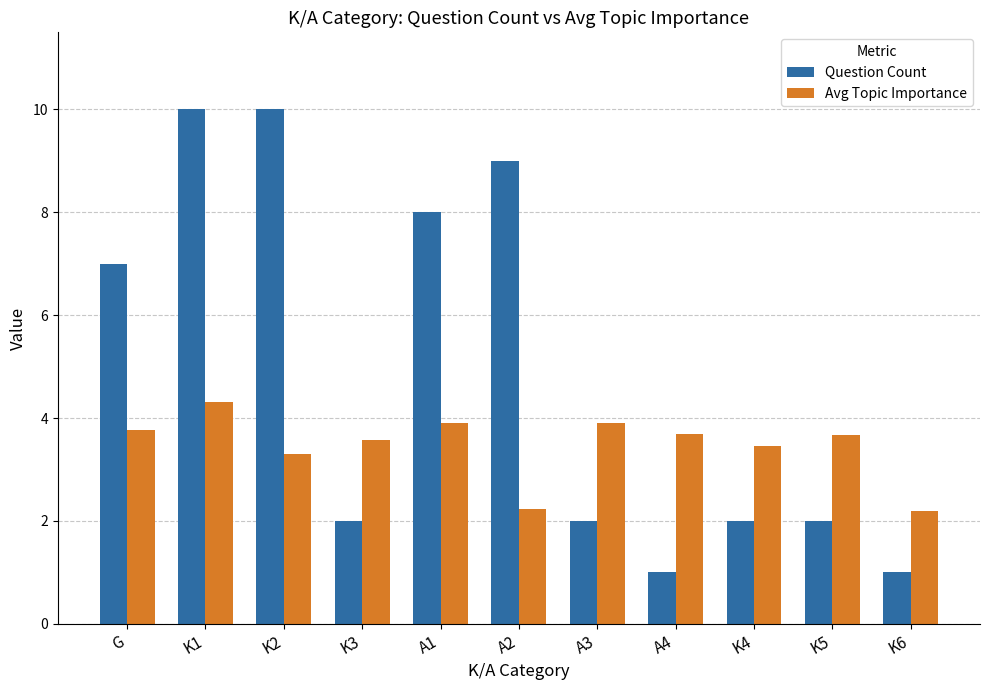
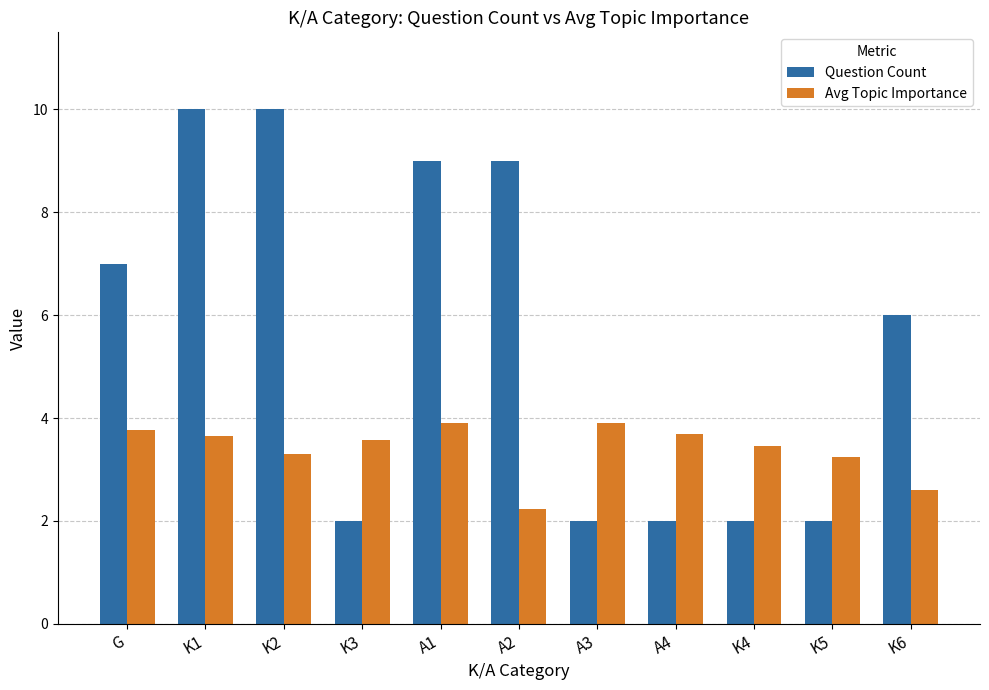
  {
    "Question Count": {
      "G": 7,
      "K1": 10,
      "K2": 10,
      "K3": 2,
-     "A1": 8,
+     "A1": 9,
      "A2": 9,
      "A3": 2,
-     "A4": 1,
+     "A4": 2,
      "K4": 2,
      "K5": 2,
-     "K6": 1
+     "K6": 6
    },
    "Avg Topic Importance": {
      "G": 3.8,
-     "K1": 4.3,
+     "K1": 3.7,
      "K2": 3.3,
      "K3": 3.6,
      "A1": 3.9,
      "A2": 2.2,
      "A3": 3.9,
      "A4": 3.7,
      "K4": 3.5,
-     "K5": 3.7,
-     "K6": 2.2
+     "K5": 3.3,
+     "K6": 2.6
    }
  }
